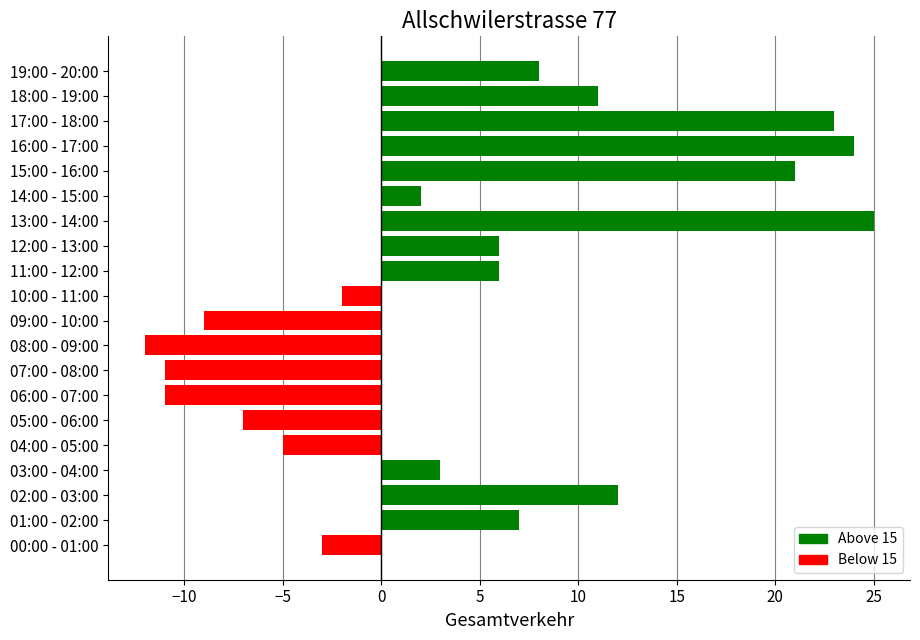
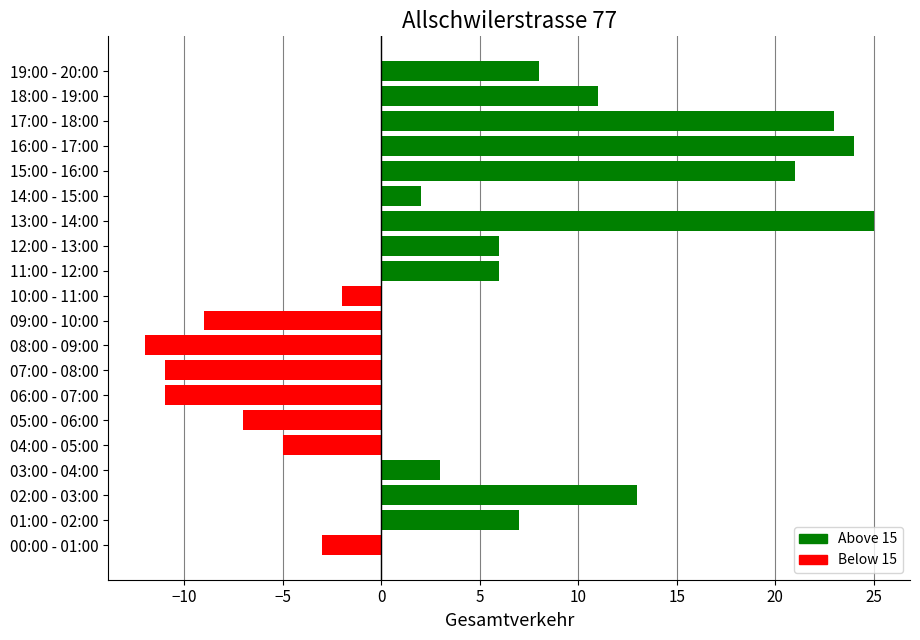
  {
    "19:00 - 20:00": 8.0,
    "18:00 - 19:00": 11.0,
    "17:00 - 18:00": 23.0,
    "16:00 - 17:00": 24.0,
    "15:00 - 16:00": 21.0,
    "14:00 - 15:00": 2.0,
    "13:00 - 14:00": 25.0,
    "12:00 - 13:00": 6.0,
    "11:00 - 12:00": 6.0,
    "10:00 - 11:00": -2.0,
    "09:00 - 10:00": -9.0,
    "08:00 - 09:00": -12.0,
    "07:00 - 08:00": -11.0,
    "06:00 - 07:00": -11.0,
    "05:00 - 06:00": -7.0,
    "04:00 - 05:00": -5.0,
    "03:00 - 04:00": 3.0,
-   "02:00 - 03:00": 12.0,
+   "02:00 - 03:00": 13.0,
    "01:00 - 02:00": 7.0,
    "00:00 - 01:00": -3.0
  }
